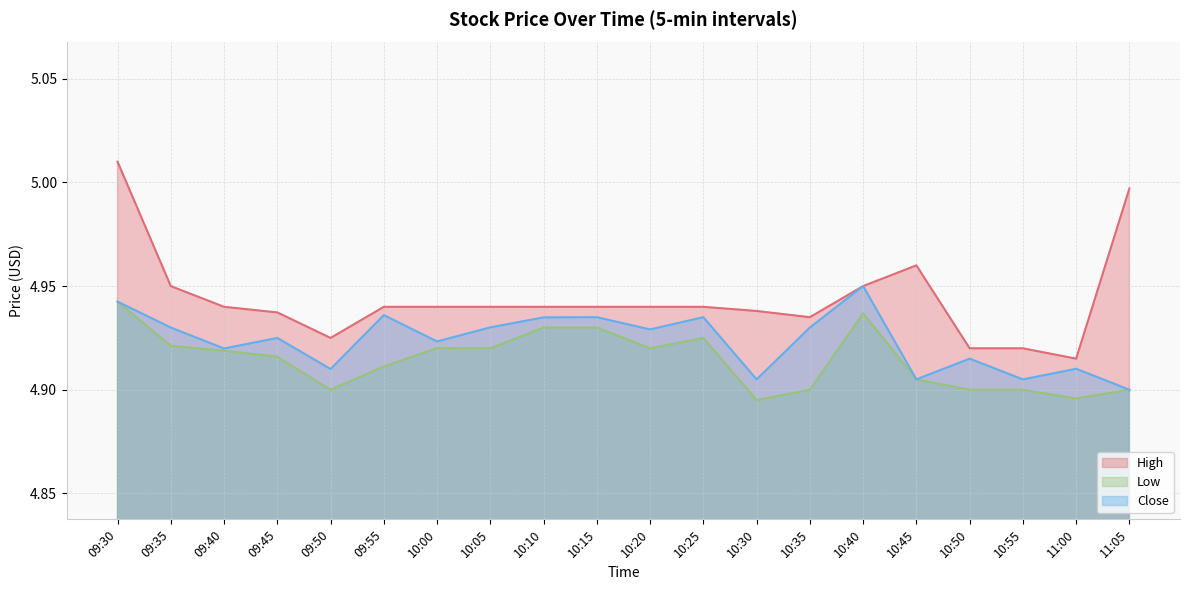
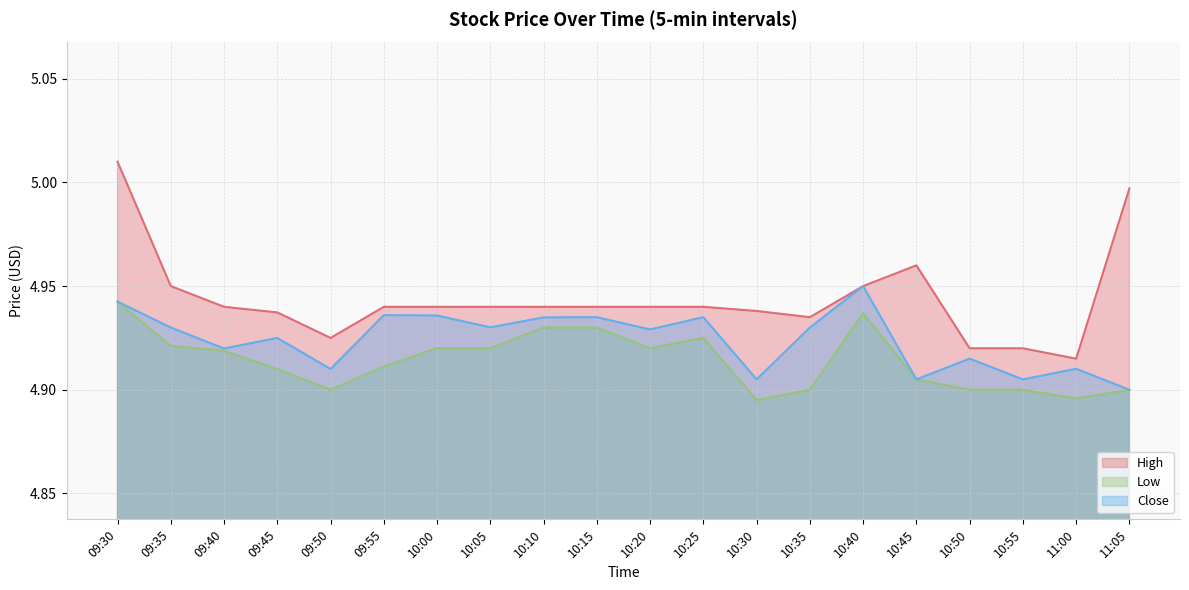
  {
    "High": {
      "09:30": 5.010,
      "09:35": 4.950,
      "09:40": 4.940,
      "09:45": 4.937,
      "09:50": 4.925,
      "09:55": 4.940,
      "10:00": 4.940,
      "10:05": 4.940,
      "10:10": 4.940,
      "10:15": 4.940,
      "10:20": 4.940,
      "10:25": 4.940,
      "10:30": 4.938,
      "10:35": 4.935,
      "10:45": 4.960,
      "10:50": 4.920,
      "10:55": 4.920,
      "11:00": 4.915,
      "11:05": 4.997
    },
    "Low": {
      "09:35": 4.921,
-     "09:45": 4.916,
+     "09:45": 4.910,
      "09:50": 4.900,
      "09:55": 4.911,
      "10:00": 4.920,
      "10:05": 4.920,
      "10:10": 4.930,
      "10:15": 4.930,
      "10:20": 4.920,
      "10:25": 4.925,
      "10:30": 4.895,
      "10:35": 4.900,
      "10:40": 4.937,
      "10:50": 4.900,
      "10:55": 4.900,
      "11:00": 4.896
    },
    "Close": {
      "09:35": 4.930,
      "09:45": 4.925,
      "09:50": 4.910,
      "09:55": 4.936,
-     "10:00": 4.923,
+     "10:00": 4.936,
      "10:05": 4.930,
      "10:10": 4.935,
      "10:15": 4.935,
      "10:20": 4.929,
      "10:25": 4.935,
      "10:30": 4.905,
      "10:35": 4.930,
      "10:50": 4.915,
      "10:55": 4.905,
      "11:00": 4.910
    }
  }
